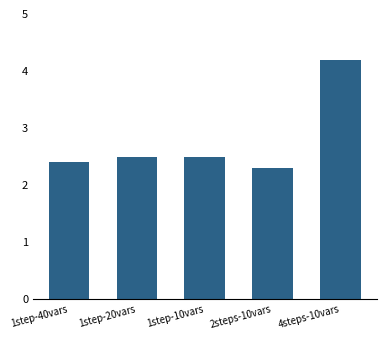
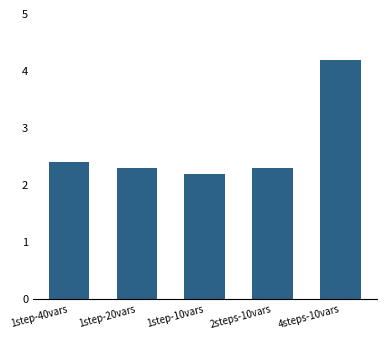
  {
    "1step-40vars": 2.4,
-   "1step-20vars": 2.5,
-   "1step-10vars": 2.5,
+   "1step-20vars": 2.3,
+   "1step-10vars": 2.2,
    "2steps-10vars": 2.3,
    "4steps-10vars": 4.2
  }
